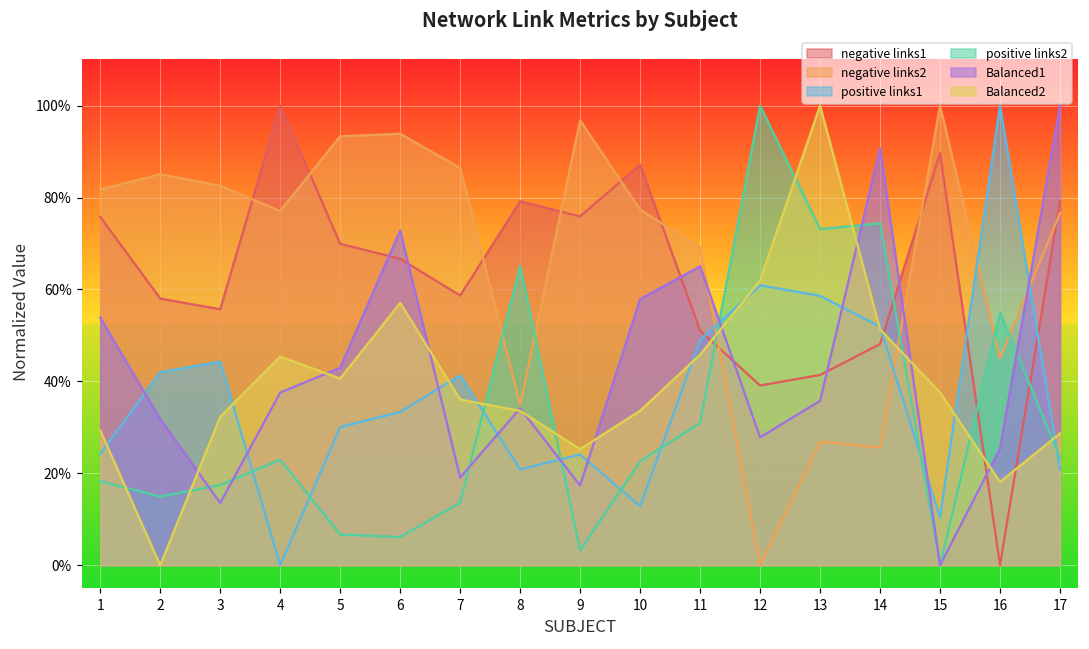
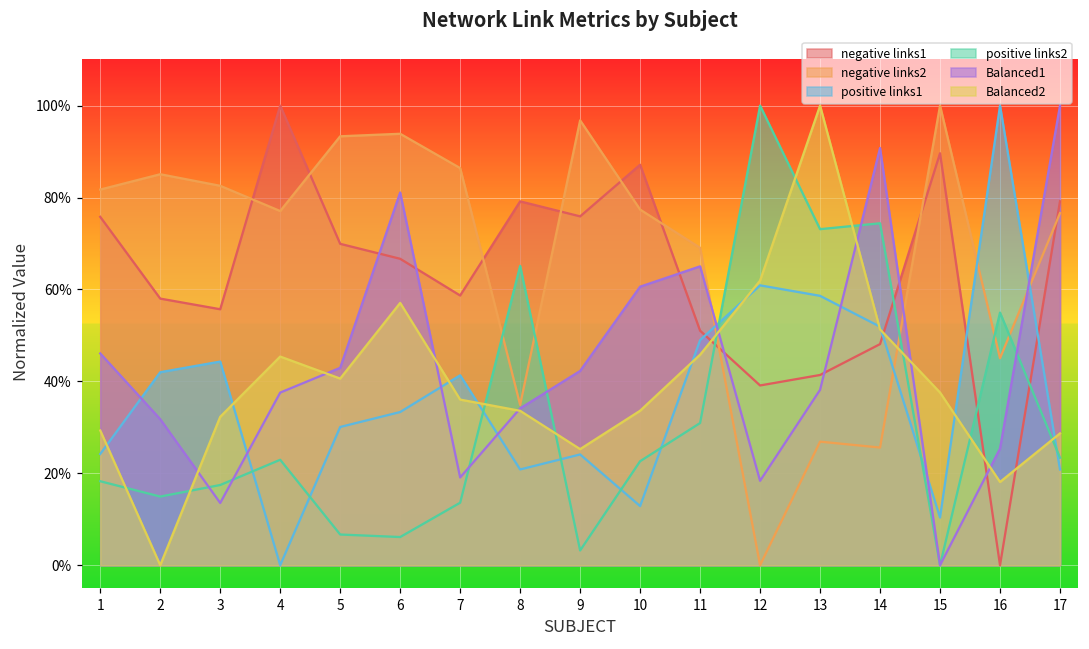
  {
    "Balanced1": {
-     "1": "54%",
+     "1": "46%",
      "2": "32%",
      "3": "14%",
      "4": "38%",
      "5": "43%",
-     "6": "73%",
+     "6": "81%",
      "7": "19%",
-     "9": "17%",
-     "10": "58%",
+     "9": "42%",
+     "10": "61%",
      "11": "65%",
-     "12": "28%",
-     "13": "36%",
+     "12": "18%",
+     "13": "38%",
      "14": "91%",
      "16": "25%",
      "17": "100%"
    }
  }
